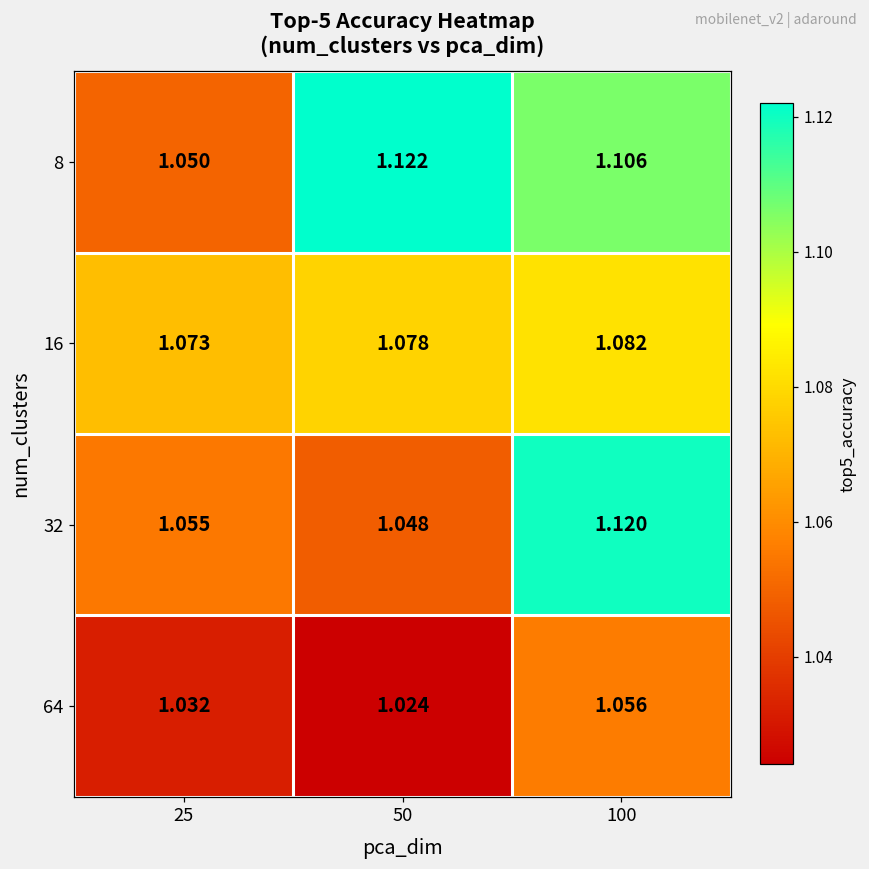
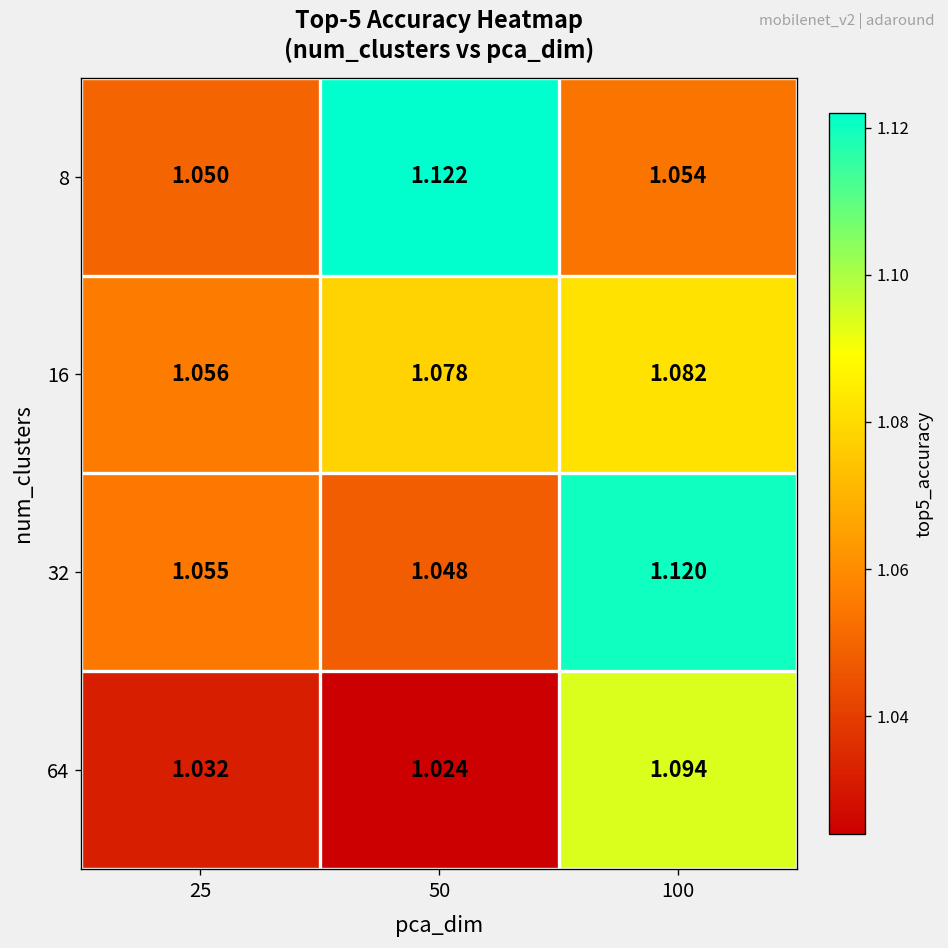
  {
    "8": {
      "25": 1.050,
      "50": 1.122,
-     "100": 1.106
+     "100": 1.054
    },
    "16": {
-     "25": 1.073,
+     "25": 1.056,
      "50": 1.078,
      "100": 1.082
    },
    "32": {
      "25": 1.055,
      "50": 1.048,
      "100": 1.120
    },
    "64": {
      "25": 1.032,
      "50": 1.024,
-     "100": 1.056
+     "100": 1.094
    }
  }
